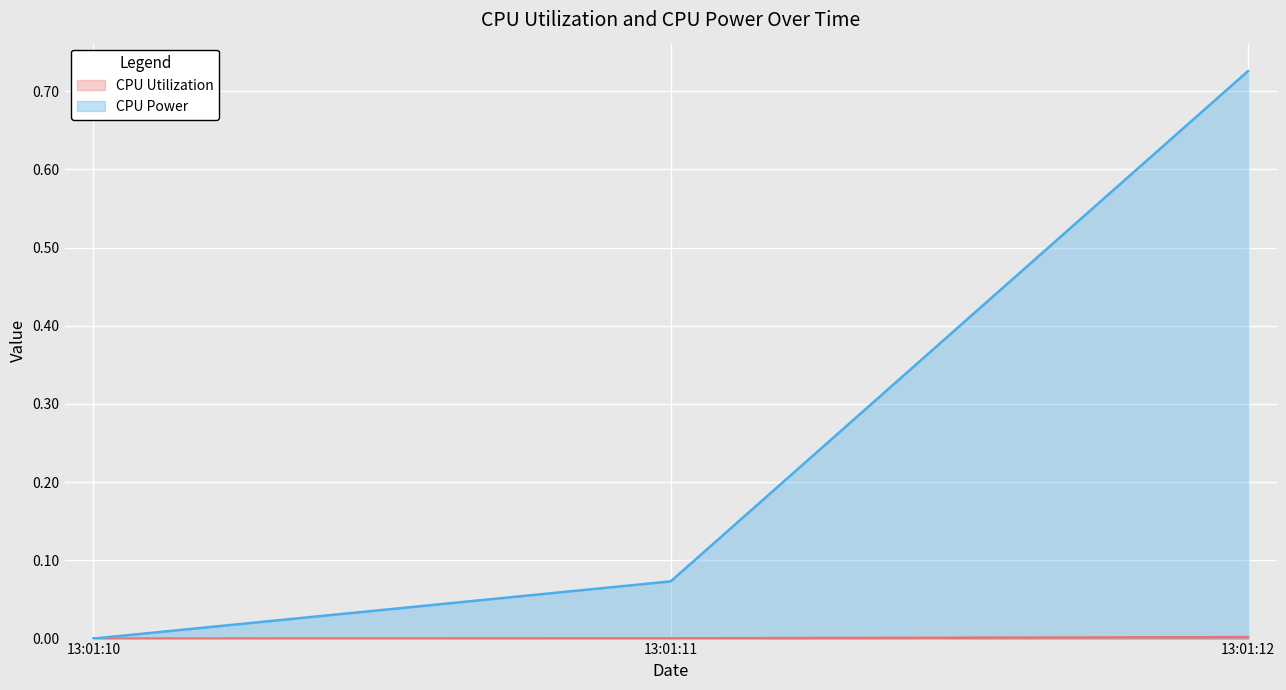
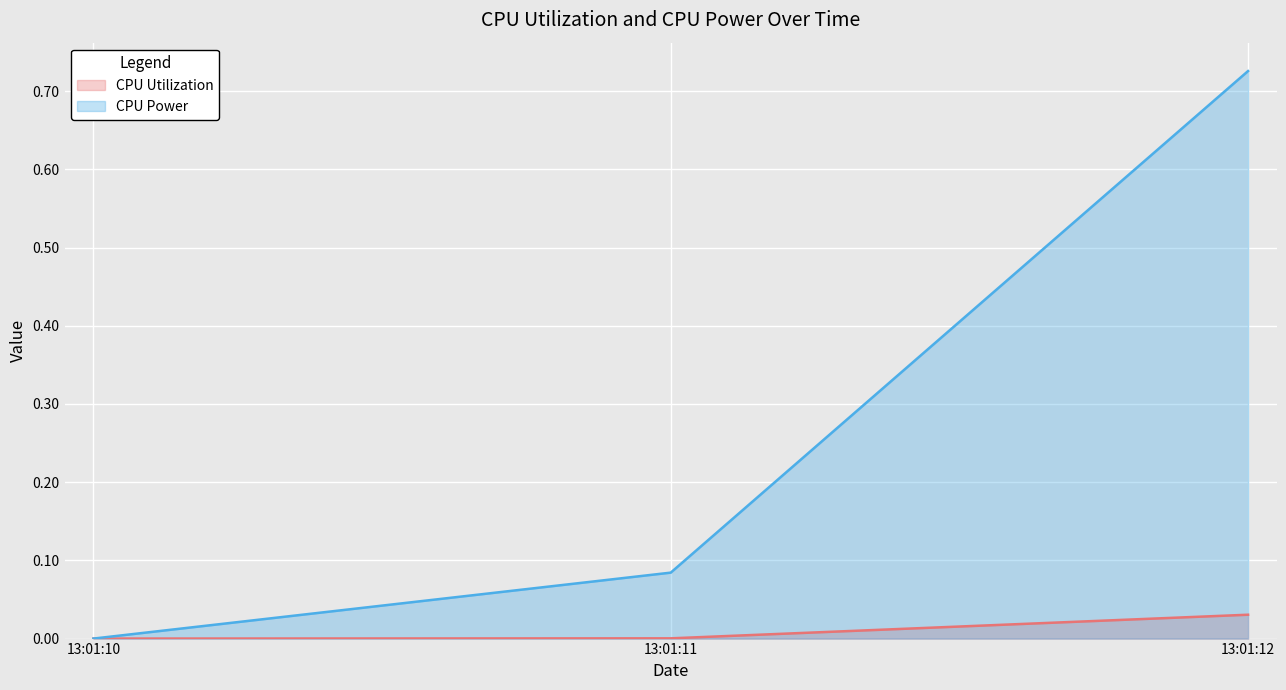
  {
    "CPU Utilization": {
      "13:01:11": 0.00,
-     "13:01:12": 0.00
+     "13:01:12": 0.03
    },
    "CPU Power": {
-     "13:01:11": 0.07,
+     "13:01:11": 0.08,
      "13:01:12": 0.73
    }
  }
